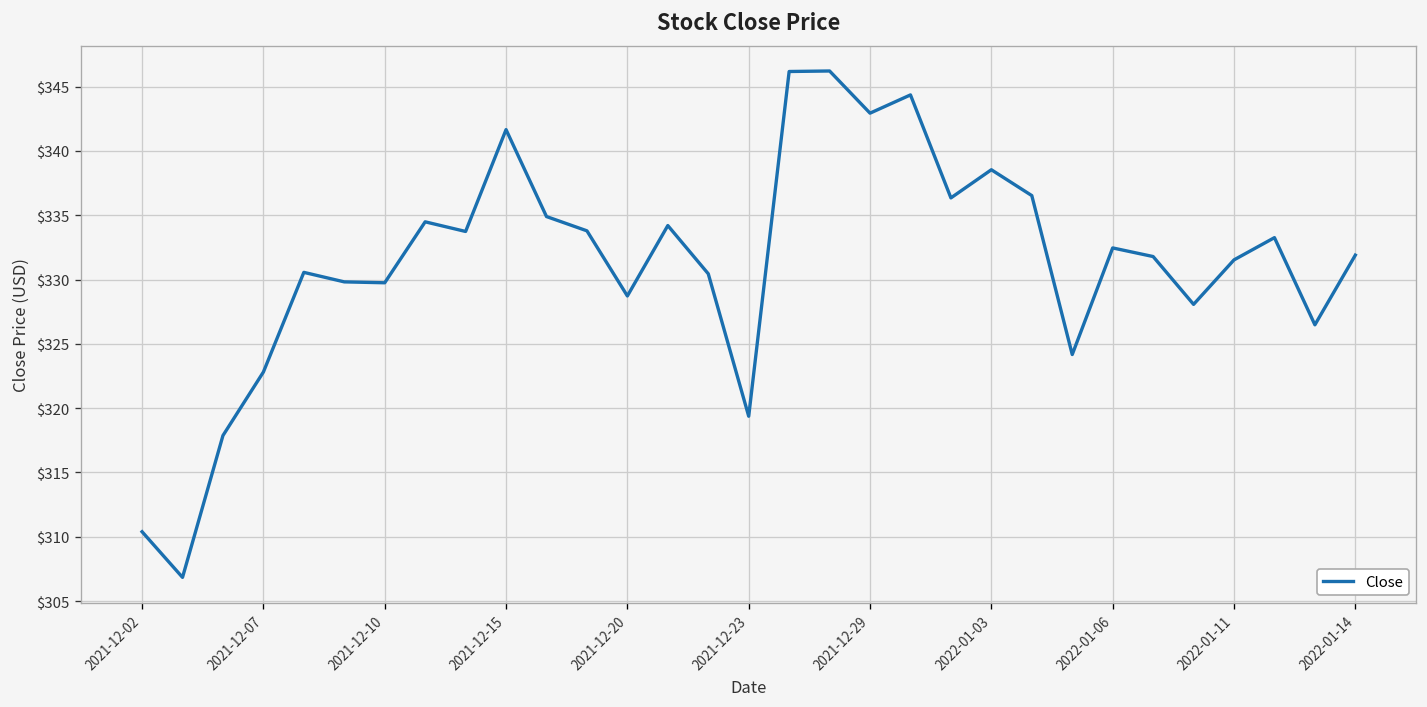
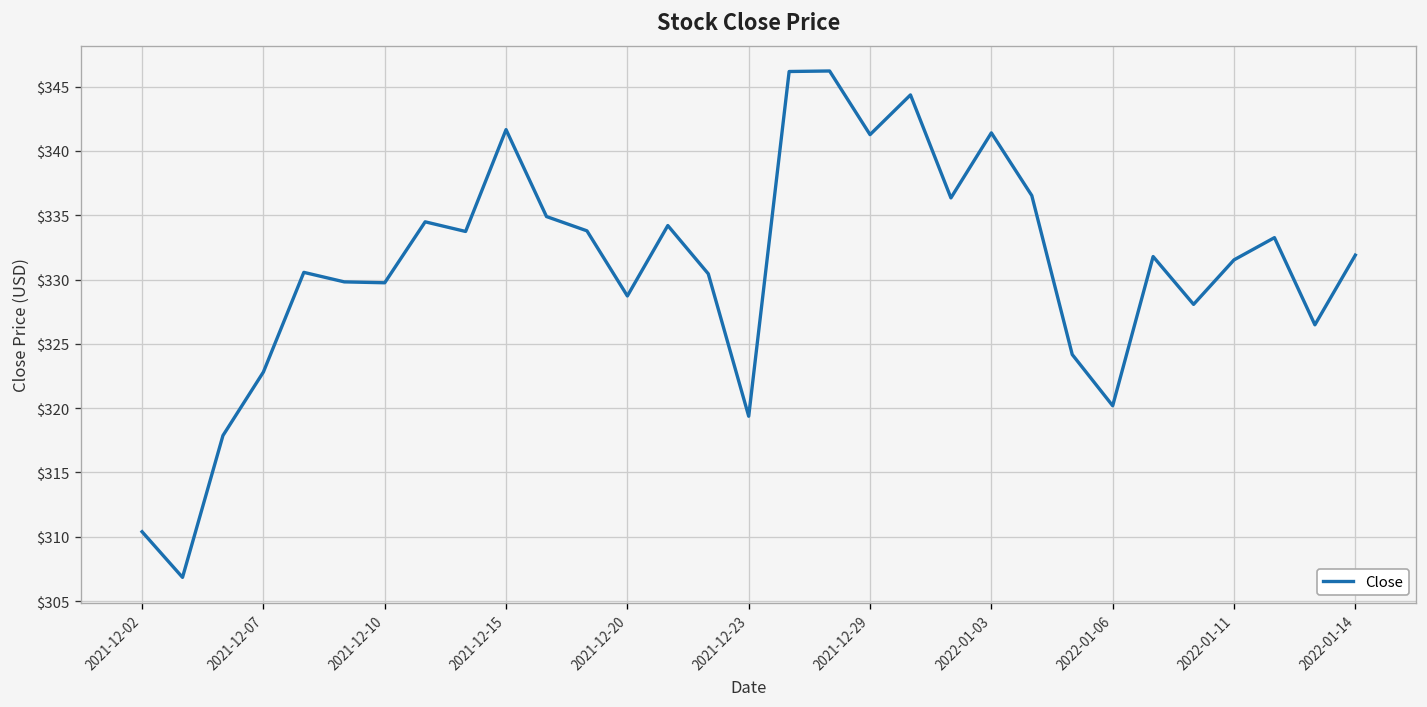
  {
    "2021-12-02": "$310.4",
    "2021-12-07": "$322.8",
    "2021-12-10": "$329.8",
    "2021-12-15": "$341.7",
    "2021-12-20": "$328.7",
    "2021-12-23": "$319.4",
-   "2021-12-29": "$342.9",
-   "2022-01-03": "$338.5",
-   "2022-01-06": "$332.5",
+   "2021-12-29": "$341.3",
+   "2022-01-03": "$341.4",
+   "2022-01-06": "$320.2",
    "2022-01-11": "$331.5",
    "2022-01-14": "$331.9"
  }
